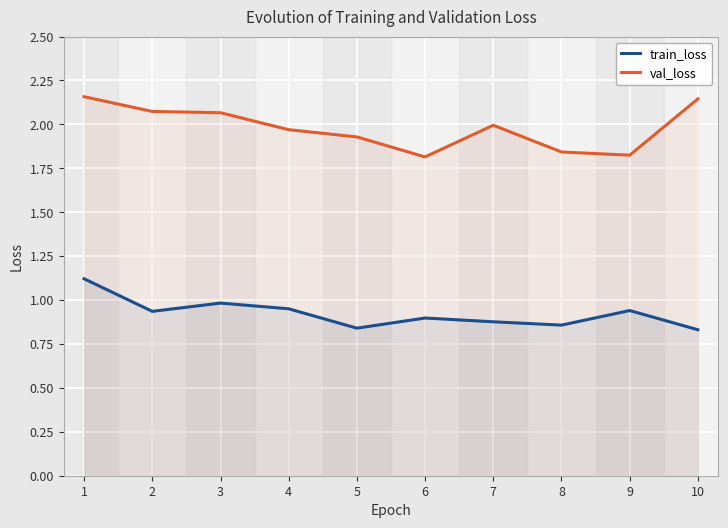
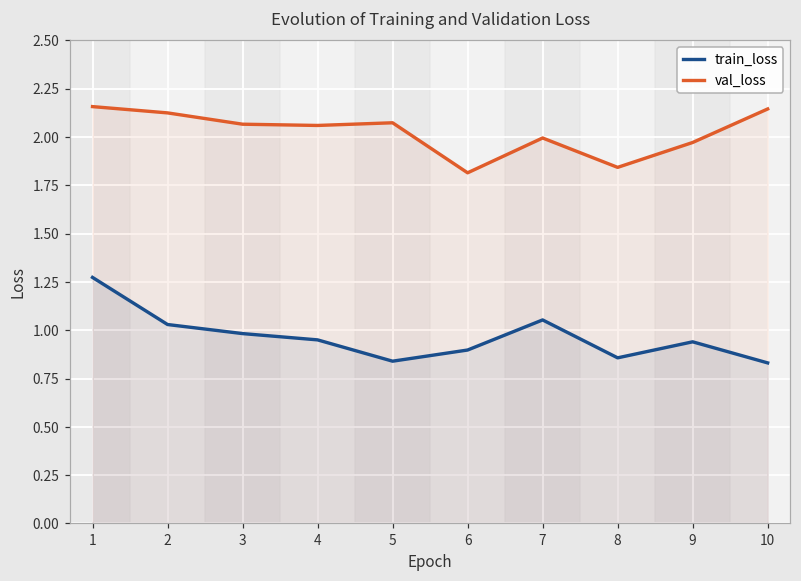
  {
    "train_loss": {
-     "1": 1.12,
-     "2": 0.94,
+     "1": 1.27,
+     "2": 1.03,
      "3": 0.98,
      "4": 0.95,
      "5": 0.84,
      "6": 0.90,
-     "7": 0.88,
+     "7": 1.05,
      "8": 0.86,
      "9": 0.94,
      "10": 0.83
    },
    "val_loss": {
      "1": 2.16,
-     "2": 2.07,
+     "2": 2.12,
      "3": 2.07,
-     "4": 1.97,
-     "5": 1.93,
+     "4": 2.06,
+     "5": 2.07,
      "6": 1.81,
      "7": 2.00,
      "8": 1.84,
-     "9": 1.82,
+     "9": 1.97,
      "10": 2.15
    }
  }
